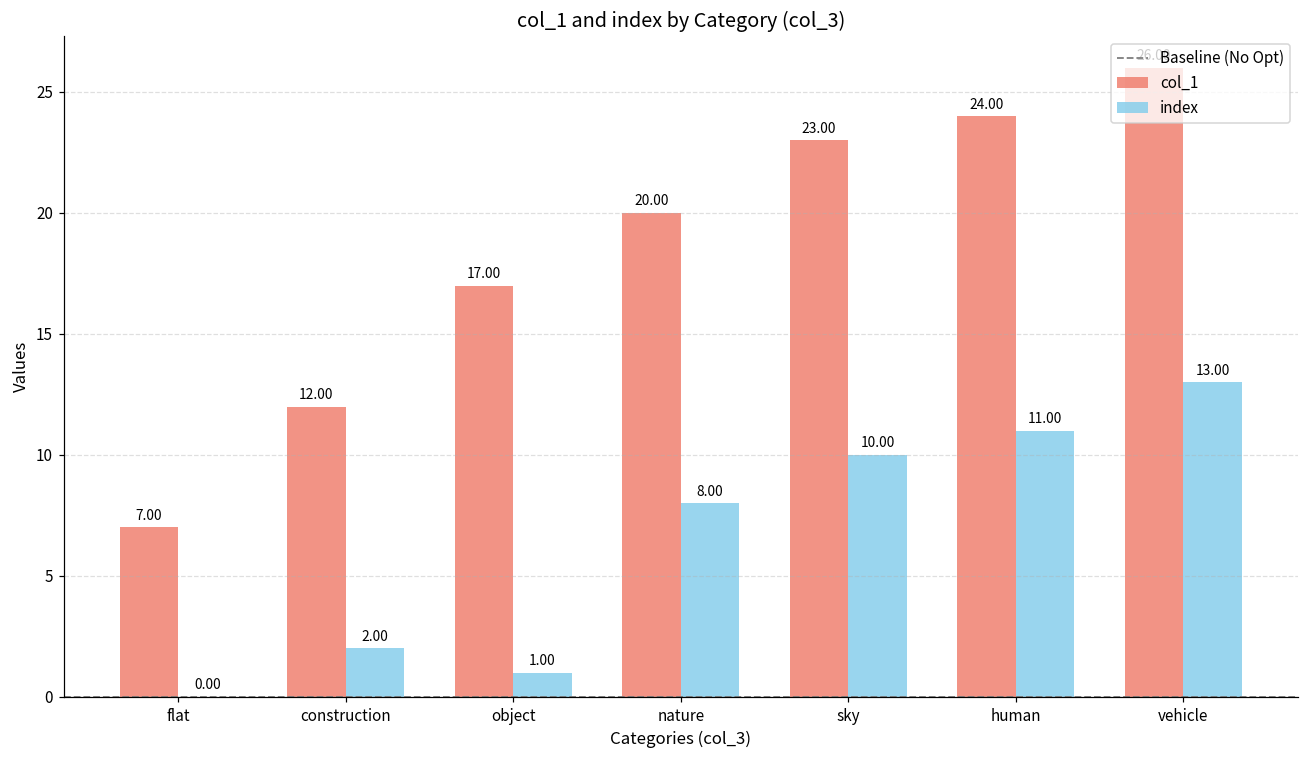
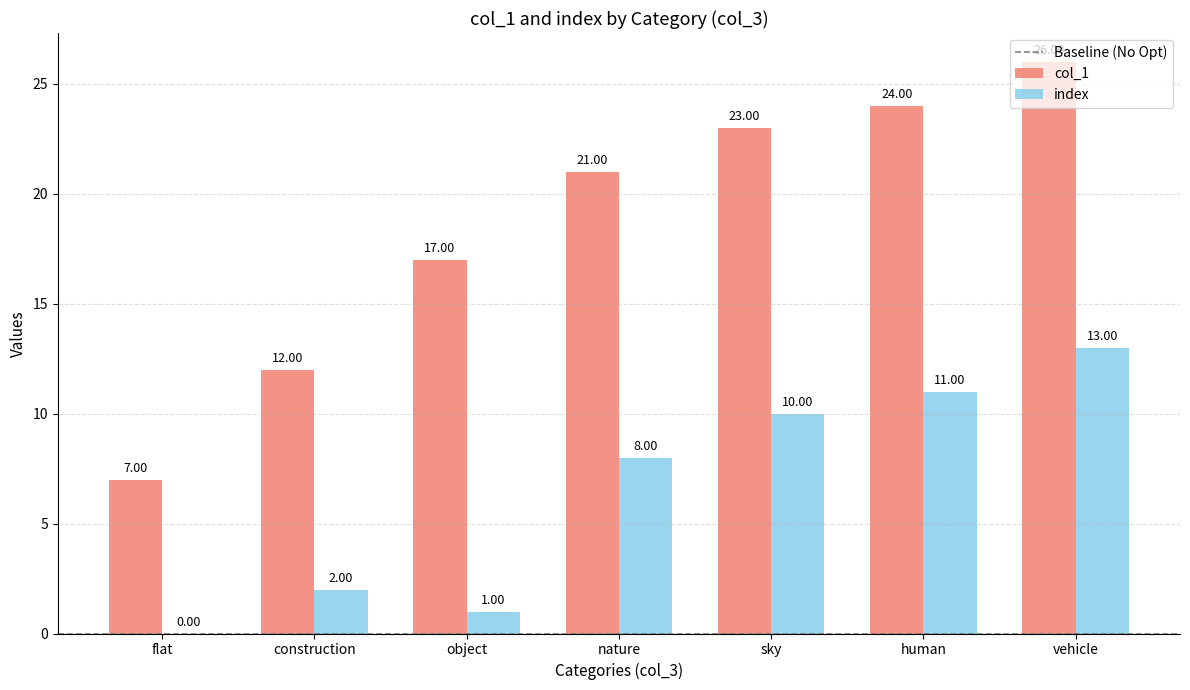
  {
    "col_1": {
      "flat": 7.00,
      "construction": 12.00,
      "object": 17.00,
-     "nature": 20.00,
+     "nature": 21.00,
      "sky": 23.00,
      "human": 24.00
    },
    "index": {
      "flat": 0.00,
      "construction": 2.00,
      "object": 1.00,
      "nature": 8.00,
      "sky": 10.00,
      "human": 11.00,
      "vehicle": 13.00
    }
  }
